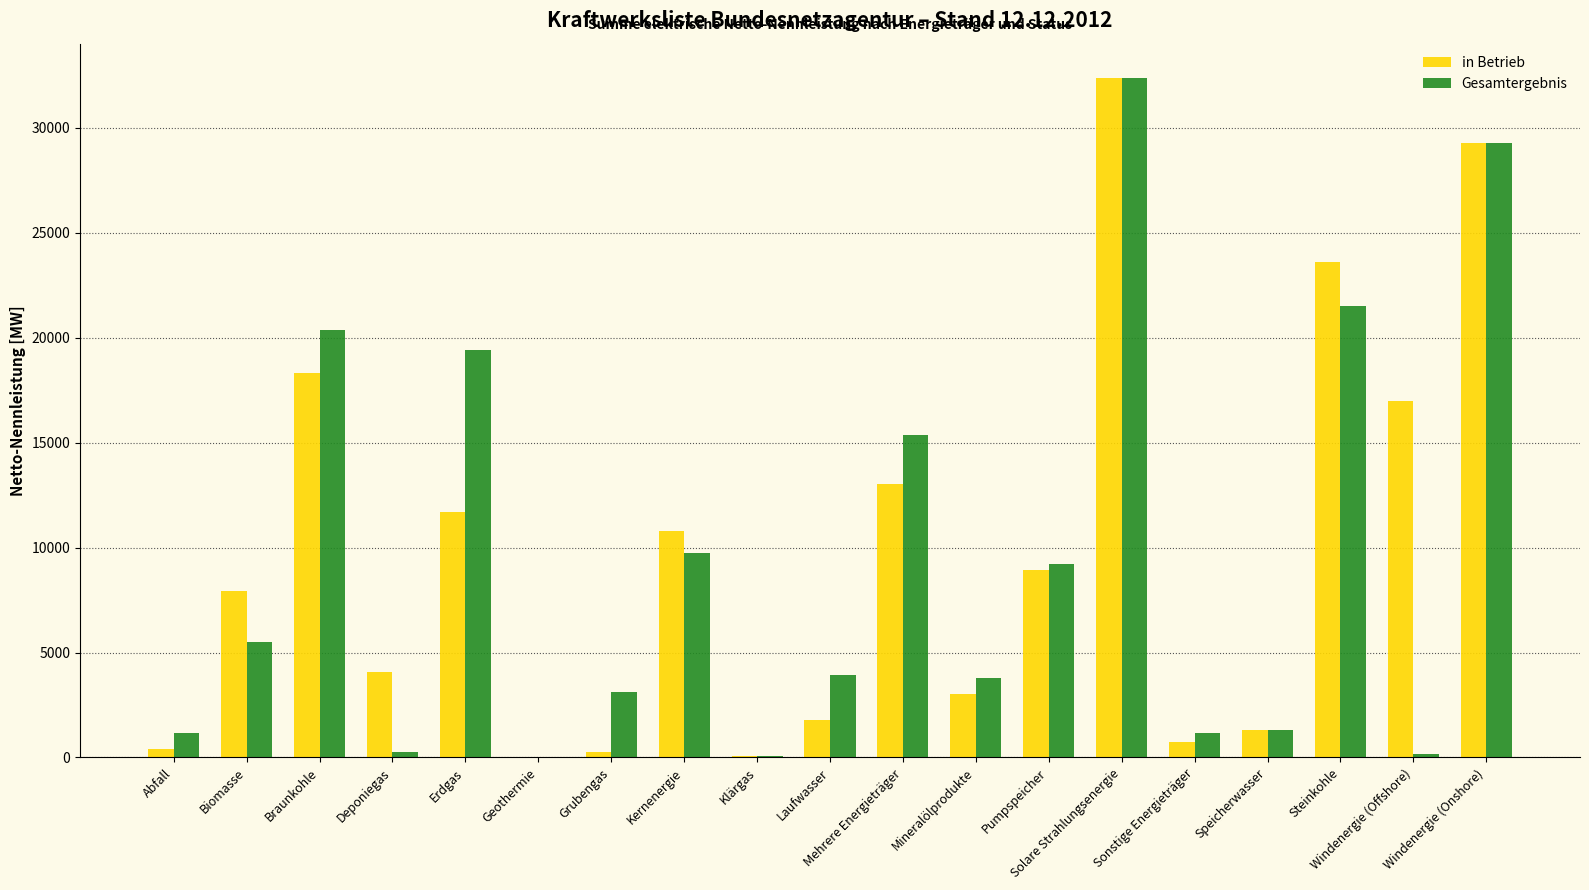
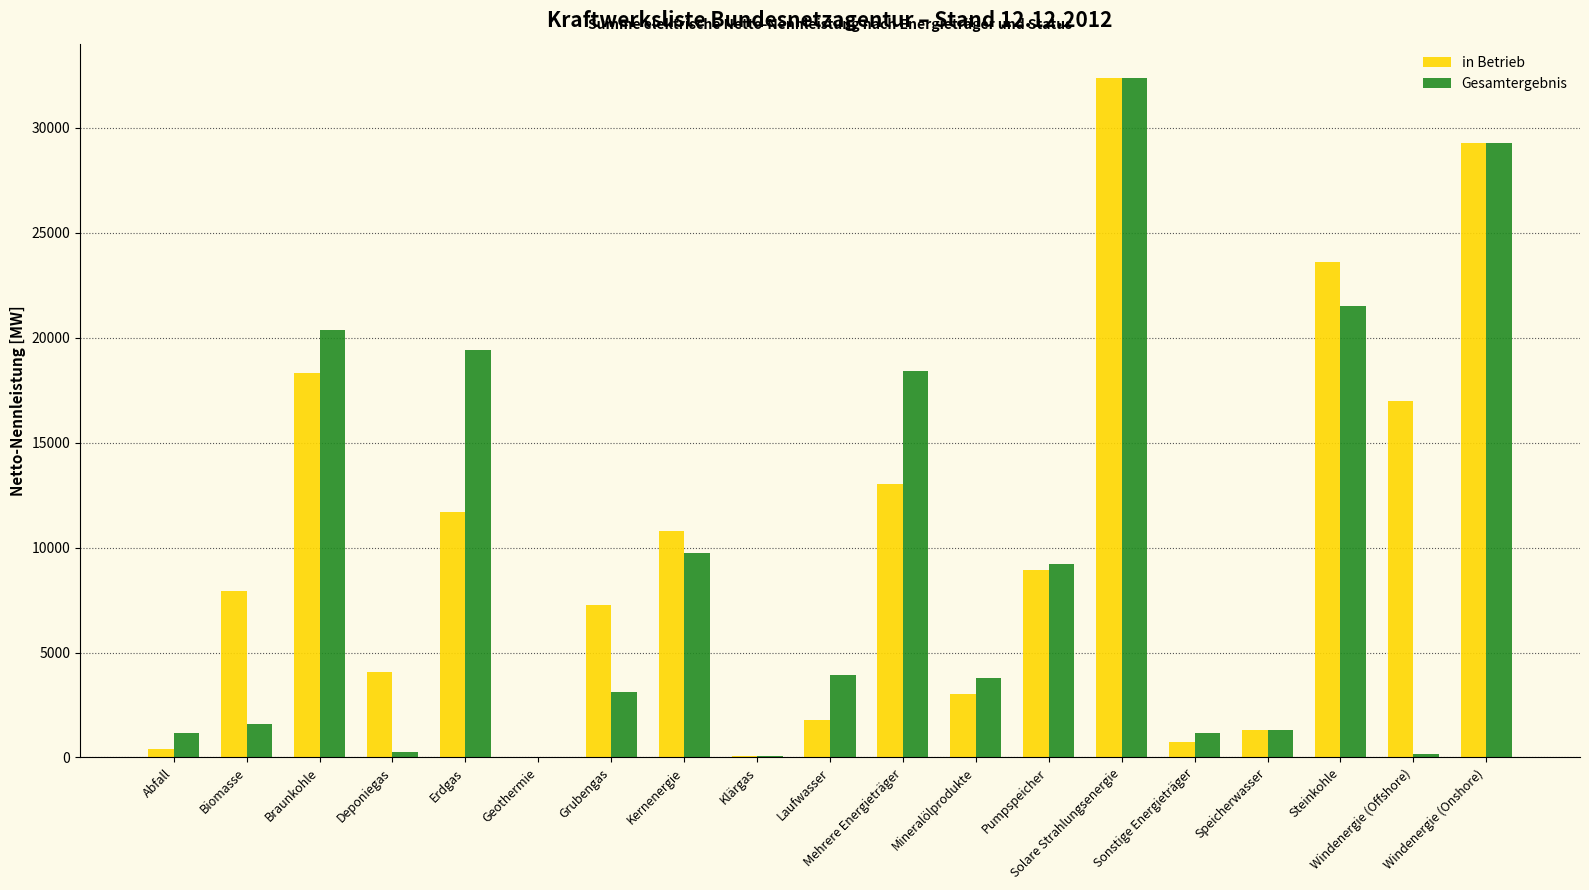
  {
    "in Betrieb": {
      "Abfall": 400,
      "Biomasse": 7900,
      "Braunkohle": 18300,
      "Deponiegas": 4100,
      "Erdgas": 11700,
-     "Grubengas": 300,
+     "Grubengas": 7200,
      "Kernenergie": 10800,
      "Laufwasser": 1800,
      "Mehrere Energieträger": 13000,
      "Mineralölprodukte": 3000,
      "Pumpspeicher": 8900,
      "Solare Strahlungsenergie": 32400,
      "Sonstige Energieträger": 800,
      "Speicherwasser": 1300,
      "Steinkohle": 23600,
      "Windenergie (Offshore)": 17000,
      "Windenergie (Onshore)": 29300
    },
    "Gesamtergebnis": {
      "Abfall": 1200,
-     "Biomasse": 5500,
+     "Biomasse": 1600,
      "Braunkohle": 20400,
      "Deponiegas": 300,
      "Erdgas": 19400,
      "Grubengas": 3100,
      "Kernenergie": 9700,
      "Laufwasser": 3900,
-     "Mehrere Energieträger": 15400,
+     "Mehrere Energieträger": 18400,
      "Mineralölprodukte": 3800,
      "Pumpspeicher": 9200,
      "Solare Strahlungsenergie": 32400,
      "Sonstige Energieträger": 1100,
      "Speicherwasser": 1300,
      "Steinkohle": 21500,
      "Windenergie (Offshore)": 200,
      "Windenergie (Onshore)": 29300
    }
  }
